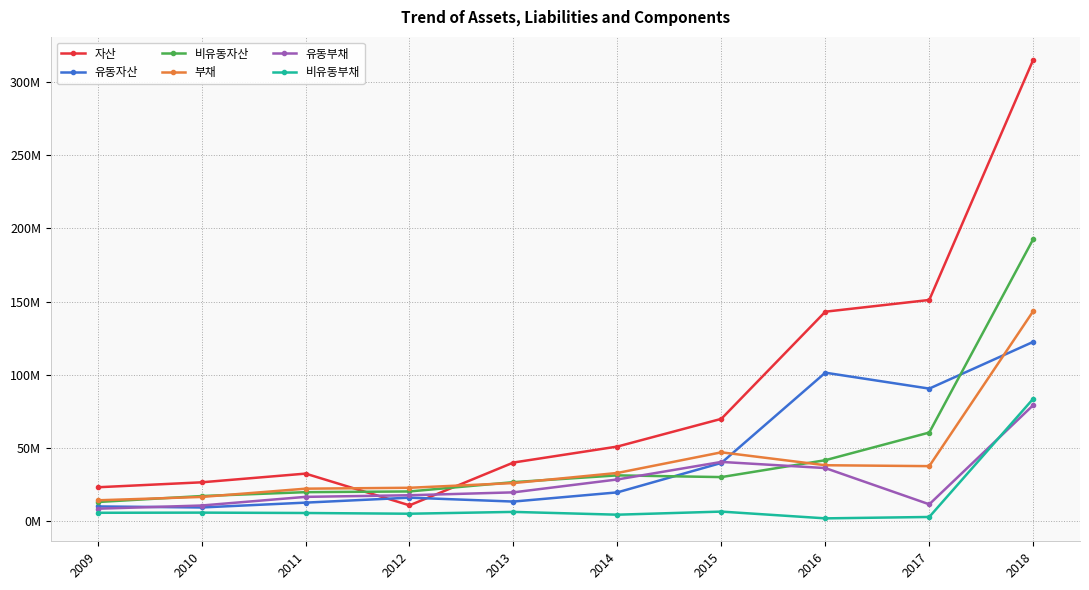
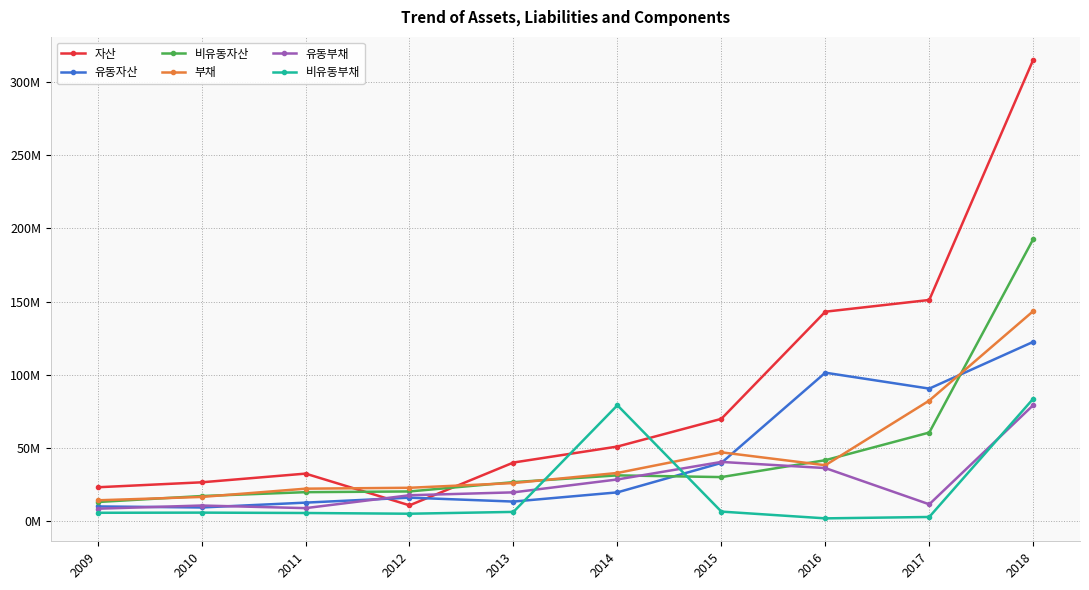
  {
    "자산": {
      "2009": 23000000,
      "2010": 27000000,
      "2011": 32000000,
      "2012": 11000000,
      "2013": 40000000,
      "2014": 51000000,
      "2015": 70000000,
      "2016": 143000000,
      "2017": 151000000,
      "2018": 315000000
    },
    "유동자산": {
      "2011": 13000000,
      "2013": 13000000,
      "2014": 20000000,
      "2016": 101000000,
      "2017": 91000000,
      "2018": 122000000
    },
    "비유동자산": {
      "2011": 20000000,
      "2012": 20000000,
      "2015": 30000000,
      "2016": 42000000,
      "2017": 61000000,
      "2018": 193000000
    },
    "부채": {
      "2011": 22000000,
      "2012": 23000000,
      "2015": 47000000,
      "2016": 38000000,
-     "2017": 38000000,
+     "2017": 82000000,
      "2018": 143000000
    },
    "유동부채": {
-     "2011": 17000000,
+     "2011": 9000000,
      "2013": 20000000,
      "2014": 28000000,
      "2016": 36000000,
      "2017": 12000000,
      "2018": 79000000
    },
    "비유동부채": {
      "2009": 6000000,
      "2010": 6000000,
      "2011": 6000000,
      "2012": 5000000,
      "2013": 6000000,
-     "2014": 4000000,
+     "2014": 79000000,
      "2015": 7000000,
      "2016": 2000000,
      "2017": 3000000,
      "2018": 84000000
    }
  }
